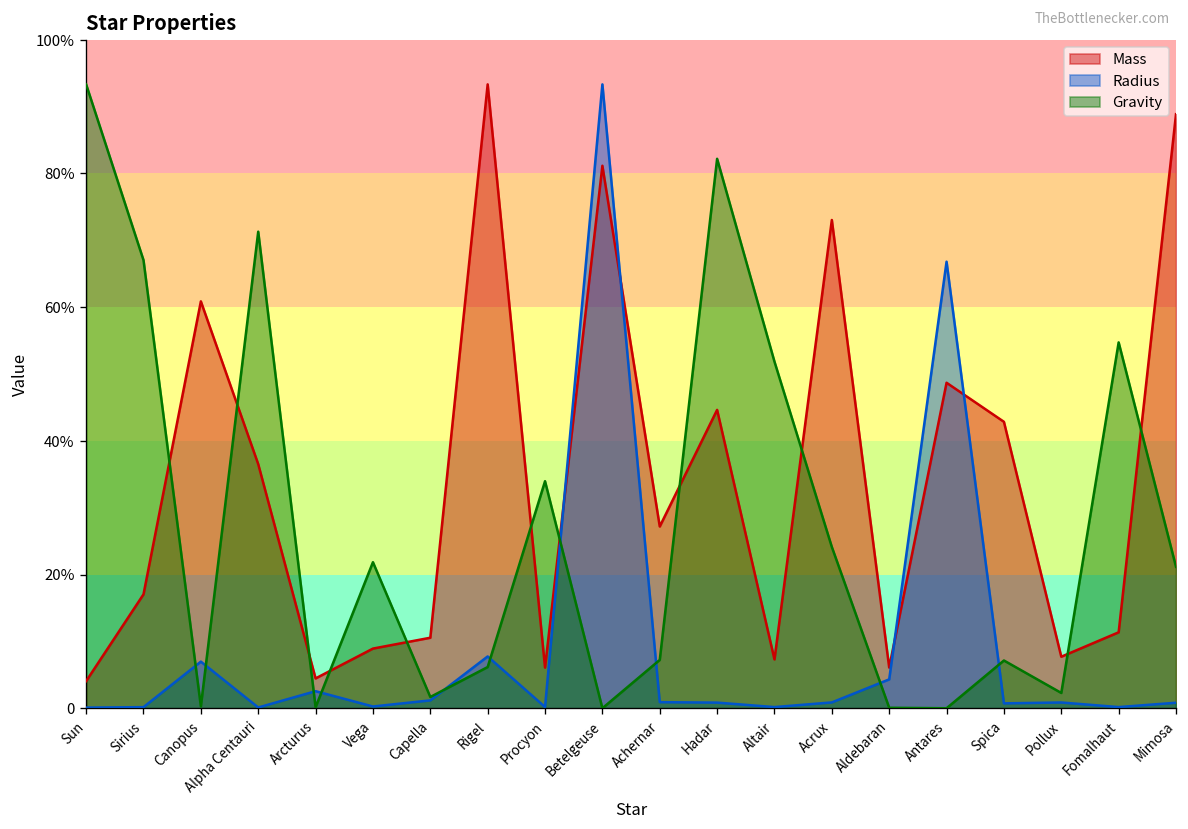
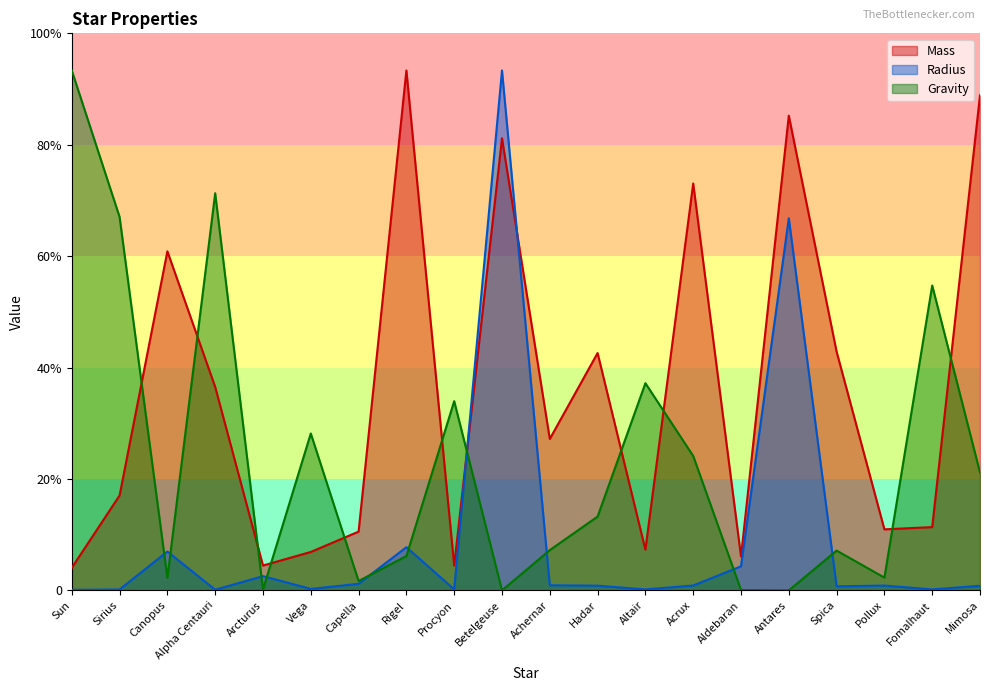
  {
    "Mass": {
      "Sun": "4%",
      "Sirius": "17%",
      "Canopus": "61%",
      "Alpha Centauri": "37%",
      "Arcturus": "4%",
-     "Vega": "9%",
+     "Vega": "7%",
      "Capella": "11%",
      "Rigel": "93%",
-     "Procyon": "6%",
+     "Procyon": "4%",
      "Betelgeuse": "81%",
      "Achernar": "27%",
-     "Hadar": "45%",
+     "Hadar": "43%",
      "Altair": "7%",
      "Acrux": "73%",
      "Aldebaran": "6%",
-     "Antares": "49%",
+     "Antares": "85%",
      "Spica": "43%",
-     "Pollux": "8%",
+     "Pollux": "11%",
      "Fomalhaut": "11%",
      "Mimosa": "89%"
    },
    "Radius": {
      "Sun": "0%",
      "Sirius": "0%",
      "Canopus": "7%",
      "Alpha Centauri": "0%",
      "Arcturus": "3%",
      "Vega": "0%",
      "Capella": "1%",
      "Rigel": "8%",
      "Procyon": "0%",
      "Betelgeuse": "93%",
      "Achernar": "1%",
      "Hadar": "1%",
      "Altair": "0%",
      "Acrux": "1%",
      "Aldebaran": "4%",
      "Antares": "67%",
      "Spica": "1%",
      "Pollux": "1%",
      "Fomalhaut": "0%",
      "Mimosa": "1%"
    },
    "Gravity": {
      "Sun": "93%",
      "Sirius": "67%",
-     "Canopus": "0%",
+     "Canopus": "2%",
      "Alpha Centauri": "71%",
      "Arcturus": "0%",
-     "Vega": "22%",
+     "Vega": "28%",
      "Capella": "2%",
      "Rigel": "6%",
      "Procyon": "34%",
      "Betelgeuse": "0%",
      "Achernar": "7%",
-     "Hadar": "82%",
-     "Altair": "52%",
+     "Hadar": "13%",
+     "Altair": "37%",
      "Acrux": "24%",
      "Aldebaran": "0%",
      "Antares": "0%",
      "Spica": "7%",
      "Pollux": "2%",
      "Fomalhaut": "55%",
      "Mimosa": "21%"
    }
  }
